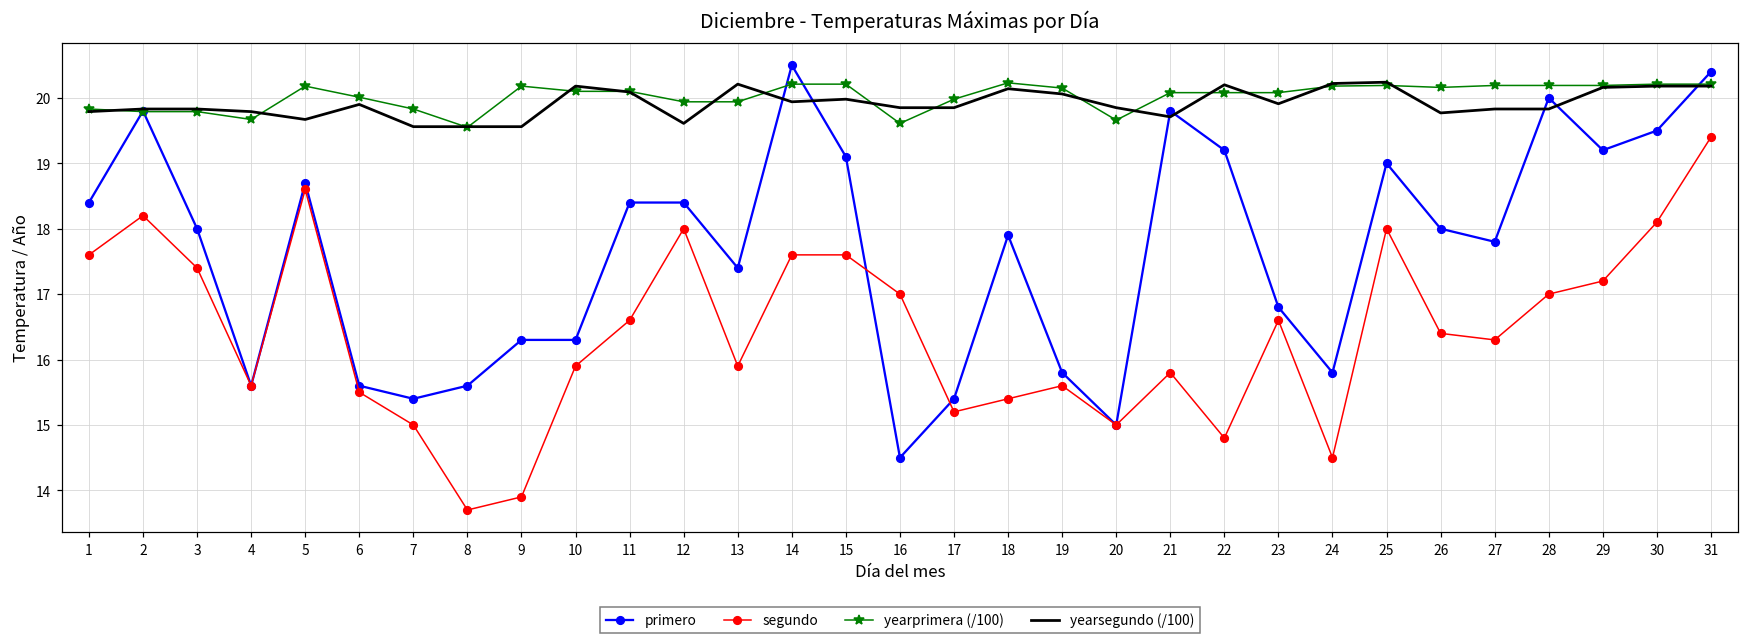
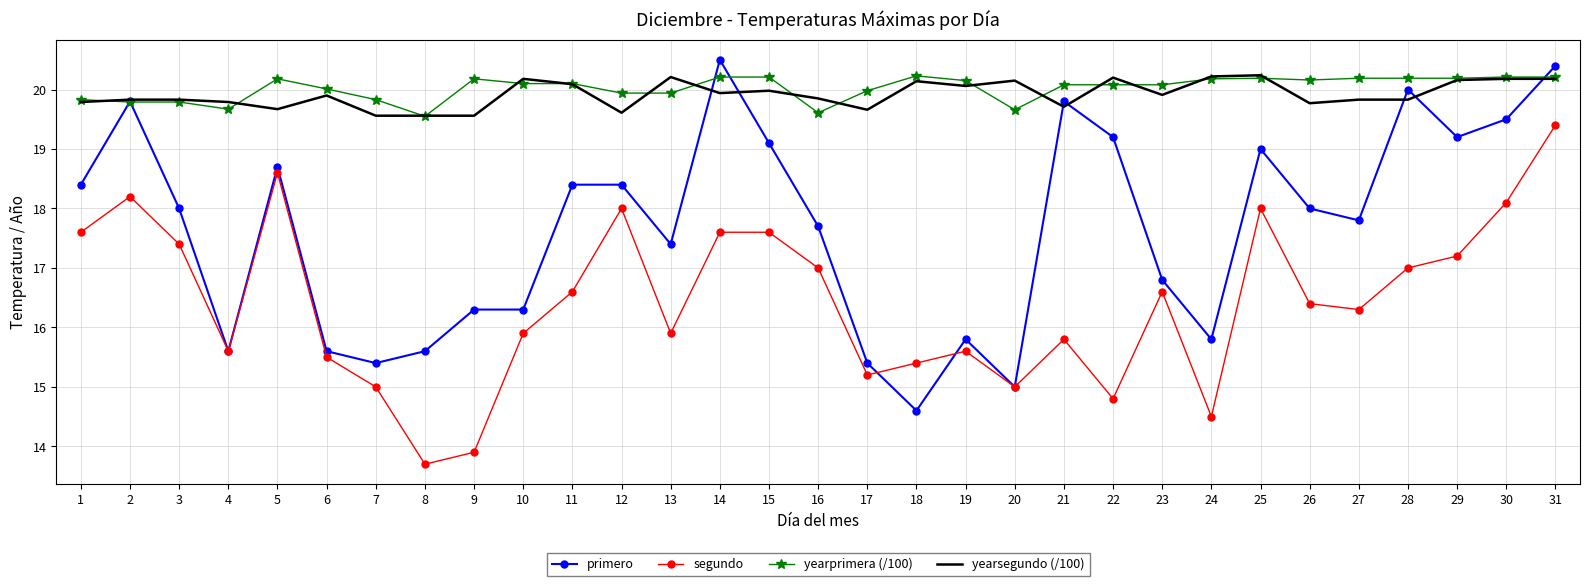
  {
    "primero": {
      "1": 18.4,
      "3": 18.0,
      "5": 18.7,
      "6": 15.6,
      "7": 15.4,
      "8": 15.6,
      "9": 16.3,
      "10": 16.3,
      "11": 18.4,
      "12": 18.4,
      "13": 17.4,
      "14": 20.5,
      "15": 19.1,
-     "16": 14.5,
+     "16": 17.7,
      "17": 15.4,
-     "18": 17.9,
+     "18": 14.6,
      "19": 15.8,
      "21": 19.8,
      "22": 19.2,
      "23": 16.8,
      "24": 15.8,
      "25": 19.0,
      "26": 18.0,
      "27": 17.8,
      "28": 20.0,
      "29": 19.2,
      "30": 19.5,
      "31": 20.4
    },
    "segundo": {
      "1": 17.6,
      "2": 18.2,
      "3": 17.4,
      "5": 18.6,
      "6": 15.5,
      "7": 15.0,
      "8": 13.7,
      "9": 13.9,
      "10": 15.9,
      "11": 16.6,
      "12": 18.0,
      "13": 15.9,
      "14": 17.6,
      "15": 17.6,
      "16": 17.0,
      "17": 15.2,
      "18": 15.4,
      "19": 15.6,
      "21": 15.8,
      "22": 14.8,
      "23": 16.6,
      "24": 14.5,
      "25": 18.0,
      "26": 16.4,
      "27": 16.3,
      "28": 17.0,
      "29": 17.2,
      "30": 18.1,
      "31": 19.4
    },
    "yearprimera (/100)": {
      "4": 19.7,
      "5": 20.2,
      "6": 20.0,
      "7": 19.8,
      "9": 20.2,
      "10": 20.1,
      "12": 19.9,
      "13": 19.9,
      "14": 20.2,
      "15": 20.2,
      "16": 19.6,
      "17": 20.0,
      "18": 20.2,
      "19": 20.2,
      "20": 19.7,
      "21": 20.1,
      "22": 20.1,
      "23": 20.1,
      "25": 20.2,
      "26": 20.2,
      "27": 20.2,
      "28": 20.2
    },
    "yearsegundo (/100)": {
      "4": 19.8,
      "5": 19.7,
      "6": 19.9,
      "7": 19.6,
      "9": 19.6,
      "10": 20.2,
      "12": 19.6,
      "13": 20.2,
      "14": 19.9,
      "15": 20.0,
      "16": 19.9,
-     "17": 19.9,
+     "17": 19.7,
      "18": 20.1,
      "19": 20.1,
-     "20": 19.9,
+     "20": 20.2,
      "21": 19.7,
      "22": 20.2,
      "23": 19.9,
      "25": 20.2,
      "26": 19.8,
      "27": 19.8,
      "28": 19.8
    }
  }
